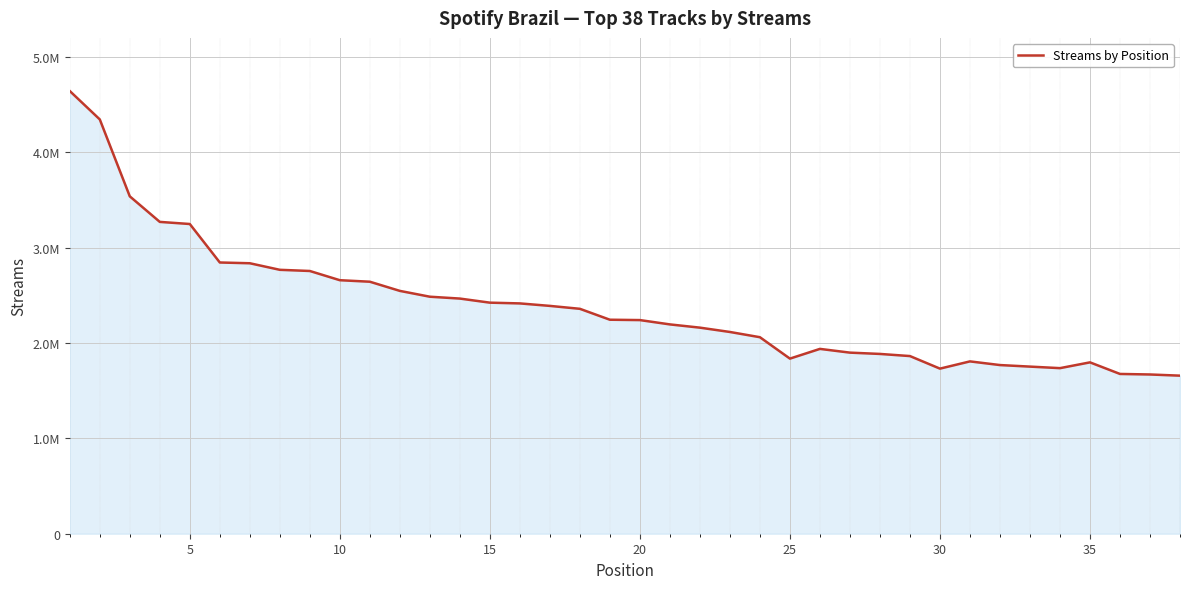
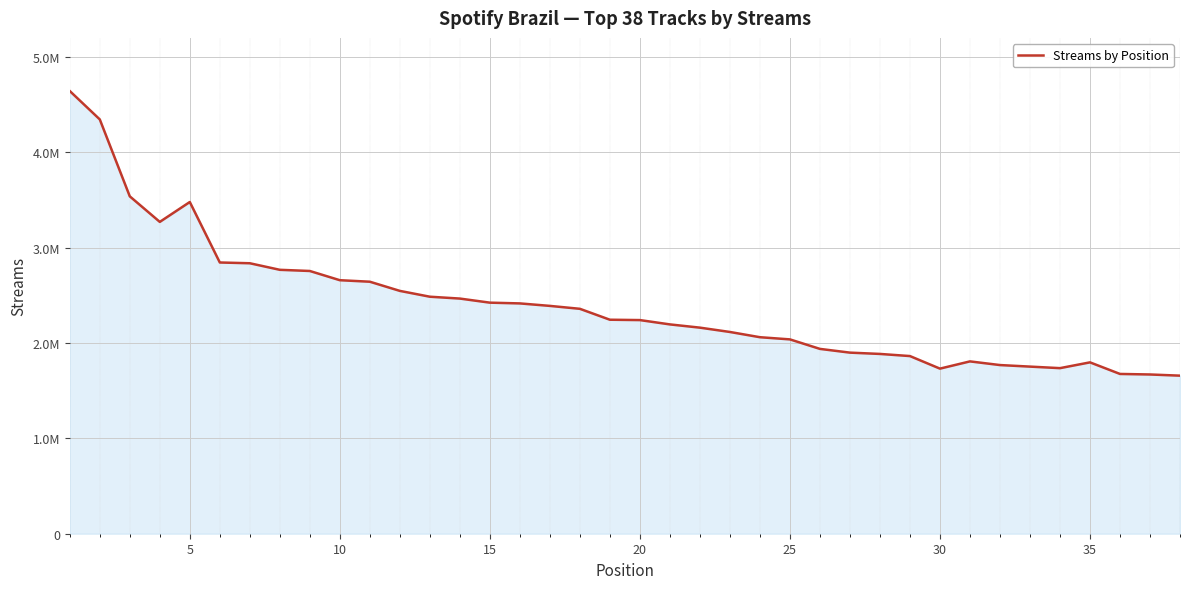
  {
-   "5": 3200000,
+   "5": 3500000,
    "10": 2700000,
    "15": 2400000,
    "20": 2200000,
-   "25": 1800000,
+   "25": 2000000,
    "30": 1700000,
    "35": 1800000
  }
